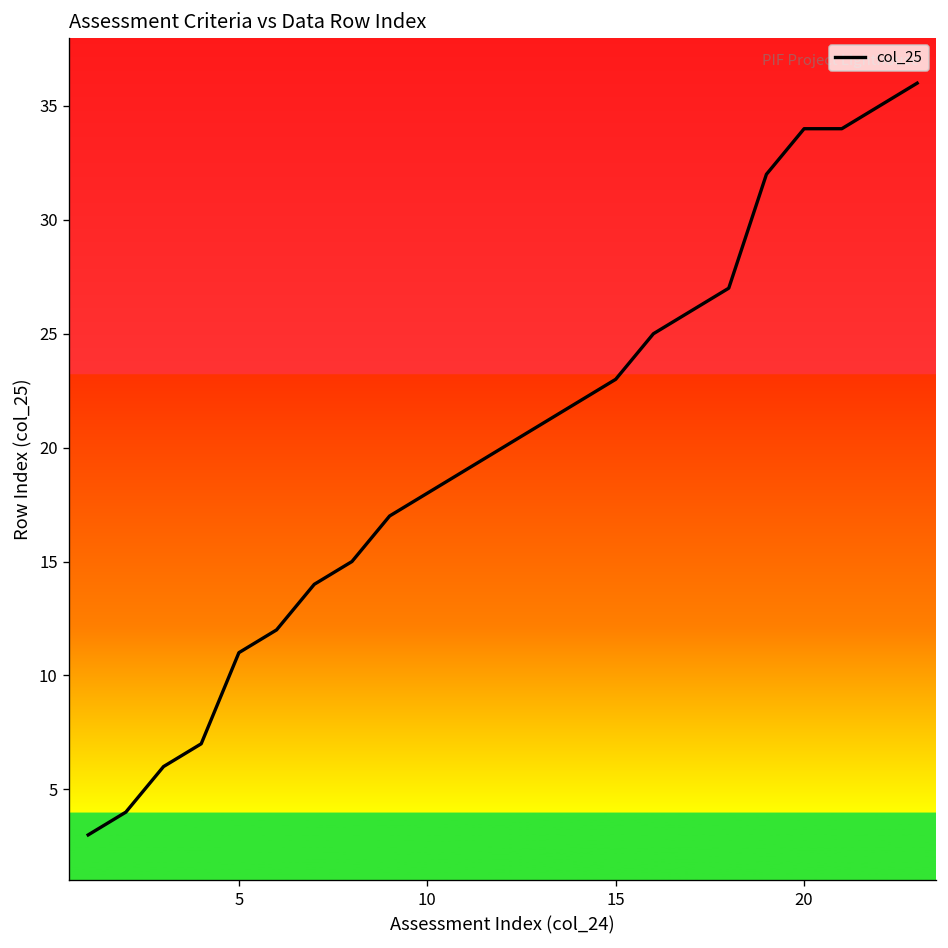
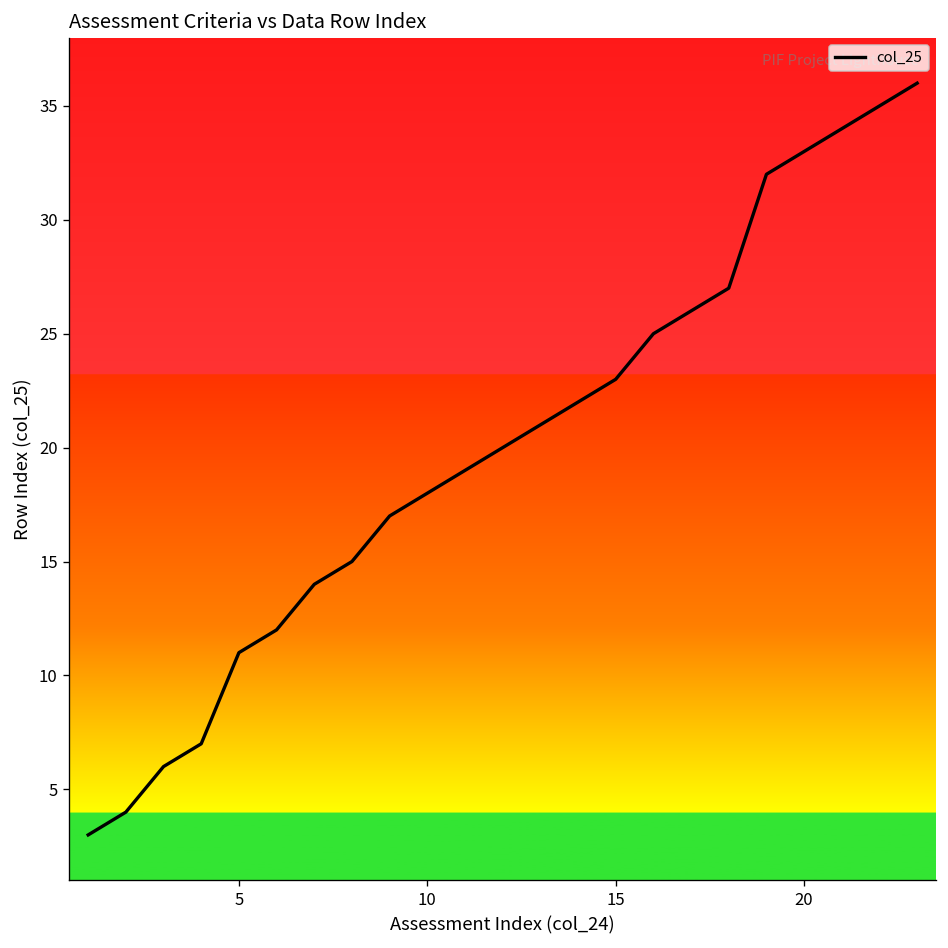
  {
    "5": 11,
    "10": 18,
    "15": 23,
-   "20": 34
+   "20": 33
  }
